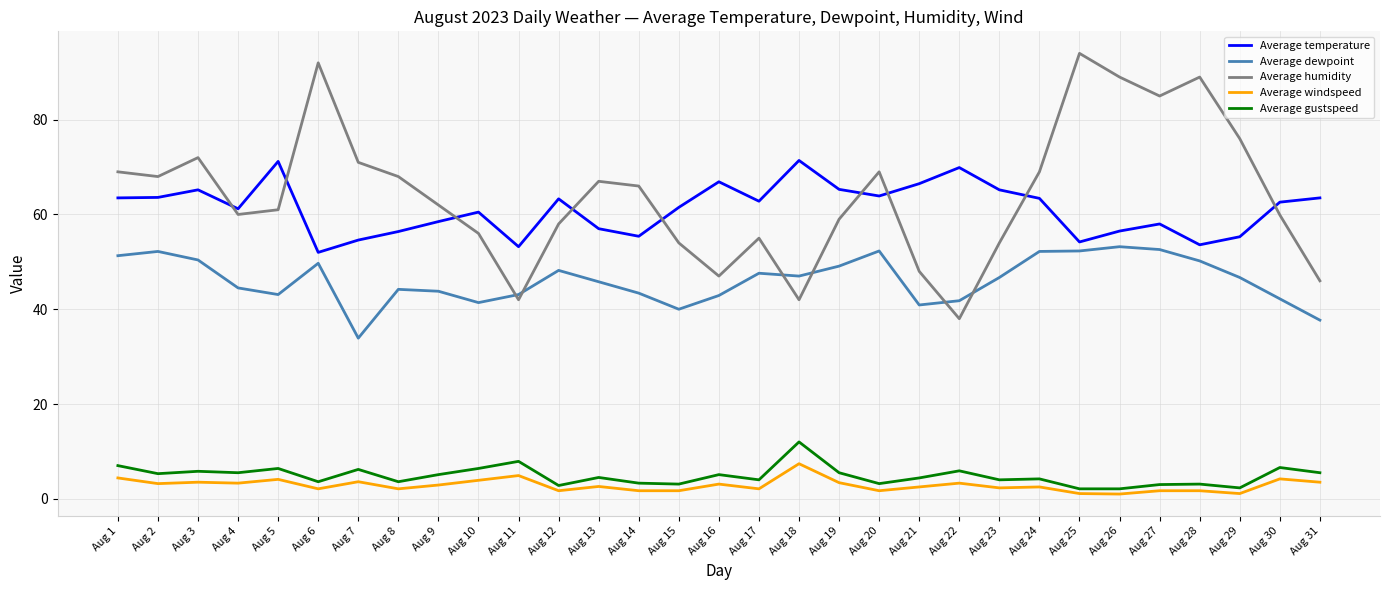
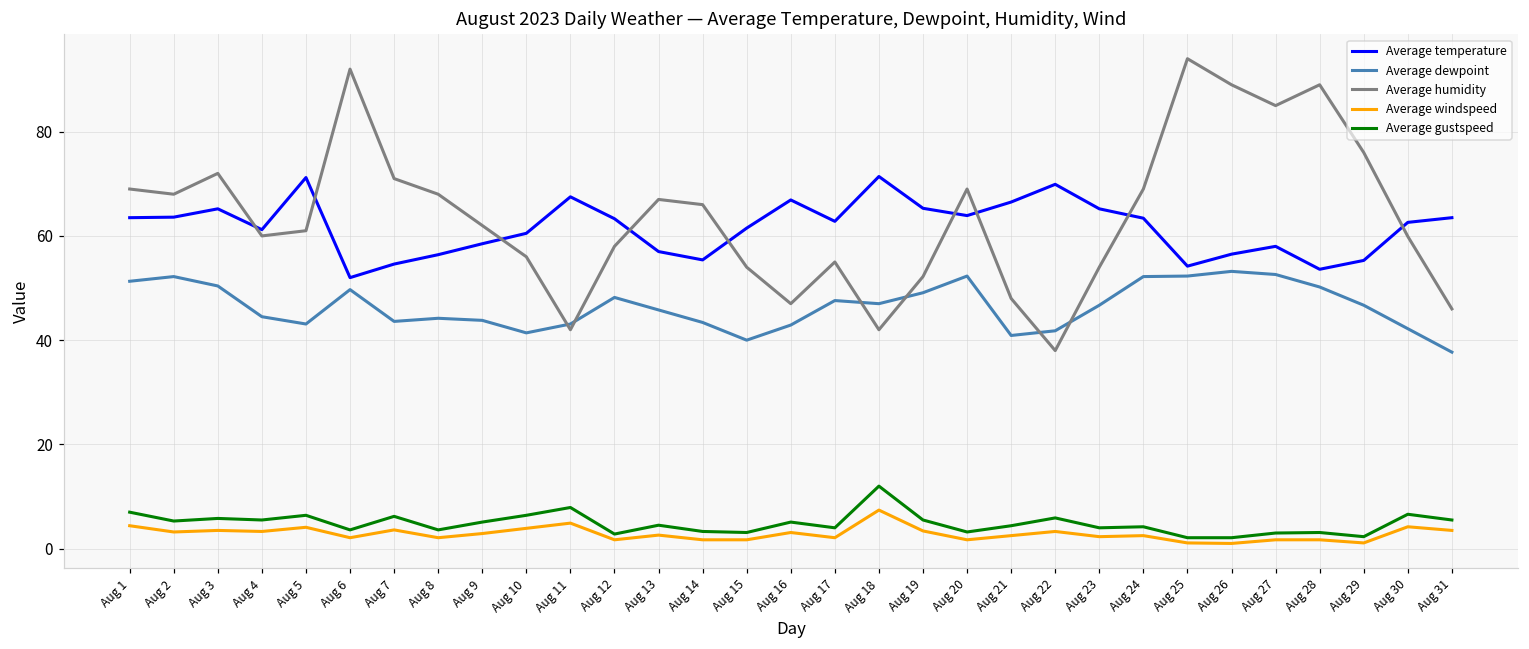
  {
    "Average temperature": {
      "Aug 1": 64,
      "Aug 2": 64,
      "Aug 3": 65,
      "Aug 4": 61,
      "Aug 5": 71,
      "Aug 6": 52,
      "Aug 7": 55,
      "Aug 8": 56,
      "Aug 9": 59,
      "Aug 10": 61,
-     "Aug 11": 53,
+     "Aug 11": 68,
      "Aug 12": 63,
      "Aug 13": 57,
      "Aug 14": 55,
      "Aug 15": 62,
      "Aug 16": 67,
      "Aug 17": 63,
      "Aug 18": 71,
      "Aug 19": 65,
      "Aug 20": 64,
      "Aug 21": 67,
      "Aug 22": 70,
      "Aug 23": 65,
      "Aug 24": 63,
      "Aug 25": 54,
      "Aug 26": 57,
      "Aug 27": 58,
      "Aug 28": 54,
      "Aug 29": 55,
      "Aug 30": 63,
      "Aug 31": 64
    },
    "Average dewpoint": {
      "Aug 1": 51,
      "Aug 2": 52,
      "Aug 3": 50,
      "Aug 4": 45,
      "Aug 5": 43,
      "Aug 6": 50,
-     "Aug 7": 34,
+     "Aug 7": 44,
      "Aug 8": 44,
      "Aug 9": 44,
      "Aug 10": 41,
      "Aug 11": 43,
      "Aug 12": 48,
      "Aug 13": 46,
      "Aug 14": 43,
      "Aug 15": 40,
      "Aug 16": 43,
      "Aug 17": 48,
      "Aug 18": 47,
      "Aug 19": 49,
      "Aug 20": 52,
      "Aug 21": 41,
      "Aug 22": 42,
      "Aug 23": 47,
      "Aug 24": 52,
      "Aug 25": 52,
      "Aug 26": 53,
      "Aug 27": 53,
      "Aug 28": 50,
      "Aug 29": 47,
      "Aug 30": 42,
      "Aug 31": 38
    },
    "Average humidity": {
      "Aug 1": 69,
      "Aug 2": 68,
      "Aug 3": 72,
      "Aug 4": 60,
      "Aug 5": 61,
      "Aug 6": 92,
      "Aug 7": 71,
      "Aug 8": 68,
      "Aug 9": 62,
      "Aug 10": 56,
      "Aug 11": 42,
      "Aug 12": 58,
      "Aug 13": 67,
      "Aug 14": 66,
      "Aug 15": 54,
      "Aug 16": 47,
      "Aug 17": 55,
      "Aug 18": 42,
-     "Aug 19": 59,
+     "Aug 19": 52,
      "Aug 20": 69,
      "Aug 21": 48,
      "Aug 22": 38,
      "Aug 23": 54,
      "Aug 24": 69,
      "Aug 25": 94,
      "Aug 26": 89,
      "Aug 27": 85,
      "Aug 28": 89,
      "Aug 29": 76,
      "Aug 30": 60,
      "Aug 31": 46
    },
    "Average windspeed": {
      "Aug 1": 4,
      "Aug 2": 3,
      "Aug 3": 4,
      "Aug 4": 3,
      "Aug 5": 4,
      "Aug 6": 2,
      "Aug 7": 4,
      "Aug 8": 2,
      "Aug 9": 3,
      "Aug 10": 4,
      "Aug 11": 5,
      "Aug 12": 2,
      "Aug 13": 3,
      "Aug 14": 2,
      "Aug 15": 2,
      "Aug 16": 3,
      "Aug 17": 2,
      "Aug 18": 7,
      "Aug 19": 3,
      "Aug 20": 2,
      "Aug 21": 3,
      "Aug 22": 3,
      "Aug 23": 2,
      "Aug 24": 3,
      "Aug 25": 1,
      "Aug 26": 1,
      "Aug 27": 2,
      "Aug 28": 2,
      "Aug 29": 1,
      "Aug 30": 4,
      "Aug 31": 4
    },
    "Average gustspeed": {
      "Aug 1": 7,
      "Aug 2": 5,
      "Aug 3": 6,
      "Aug 4": 6,
      "Aug 5": 6,
      "Aug 6": 4,
      "Aug 7": 6,
      "Aug 8": 4,
      "Aug 9": 5,
      "Aug 10": 6,
      "Aug 11": 8,
      "Aug 12": 3,
      "Aug 13": 5,
      "Aug 14": 3,
      "Aug 15": 3,
      "Aug 16": 5,
      "Aug 17": 4,
      "Aug 18": 12,
      "Aug 19": 6,
      "Aug 20": 3,
      "Aug 21": 4,
      "Aug 22": 6,
      "Aug 23": 4,
      "Aug 24": 4,
      "Aug 25": 2,
      "Aug 26": 2,
      "Aug 27": 3,
      "Aug 28": 3,
      "Aug 29": 2,
      "Aug 30": 7,
      "Aug 31": 6
    }
  }
